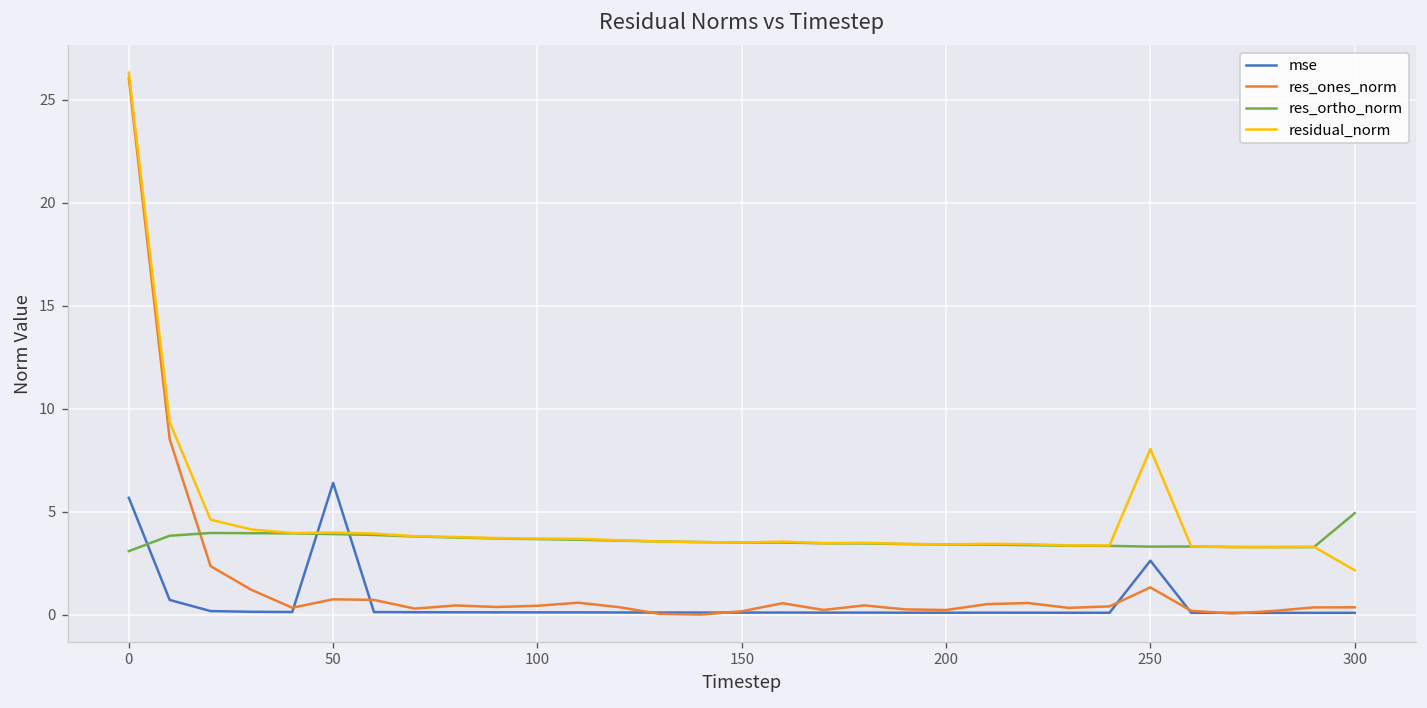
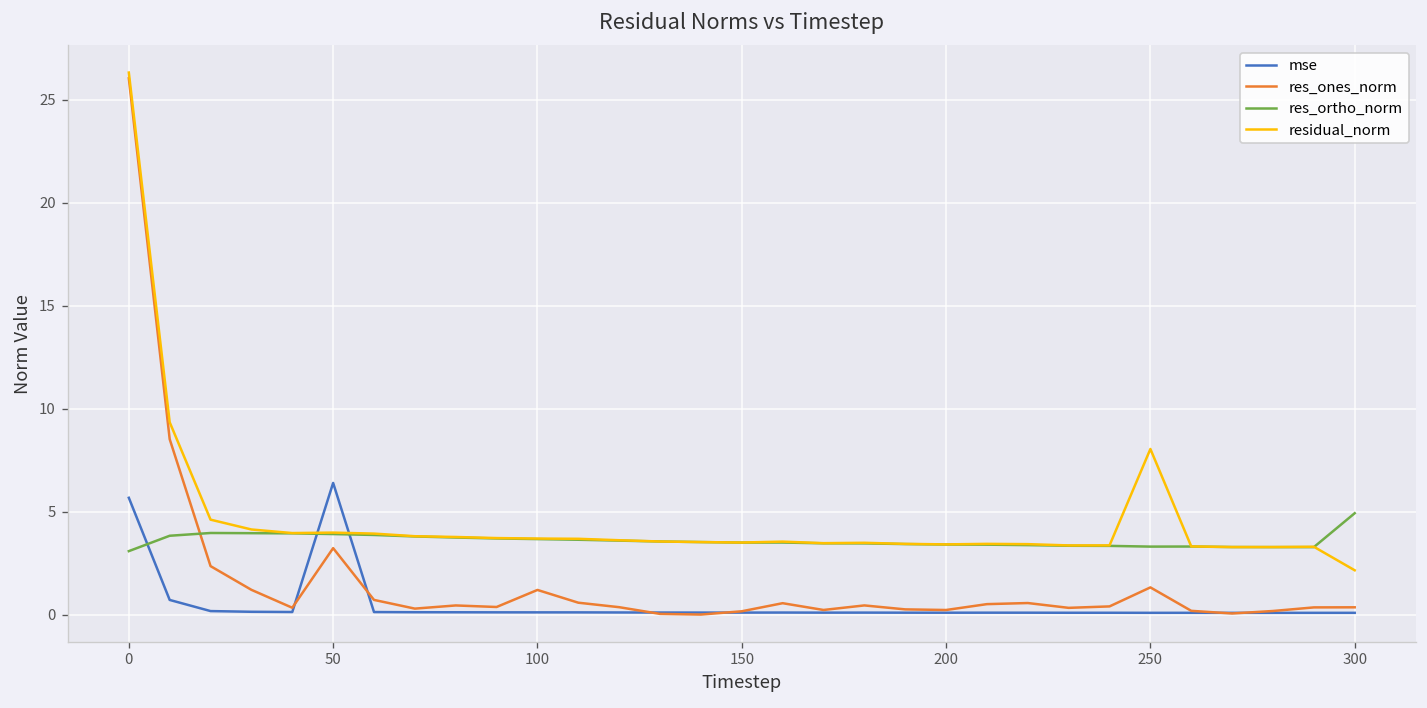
  {
    "mse": {
      "0": 5.7,
      "50": 6.4,
      "100": 0.1,
-     "250": 2.6,
+     "250": 0.1,
      "300": 0.1
    },
    "res_ones_norm": {
      "0": 26.0,
-     "50": 0.7,
-     "100": 0.4,
+     "50": 3.2,
+     "100": 1.2,
      "250": 1.3,
      "300": 0.4
    },
    "res_ortho_norm": {
      "0": 3.1,
      "250": 3.3,
      "300": 4.9
    },
    "residual_norm": {
      "0": 26.3,
      "250": 8.0,
      "300": 2.2
    }
  }
